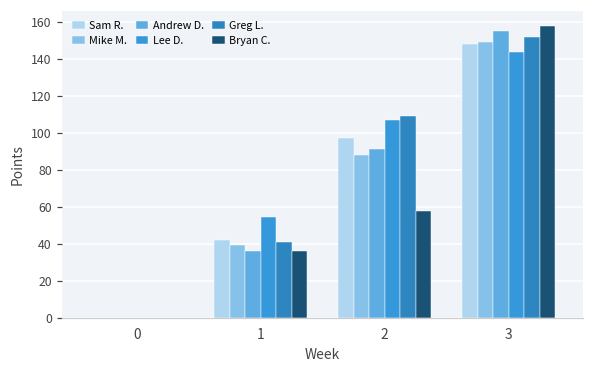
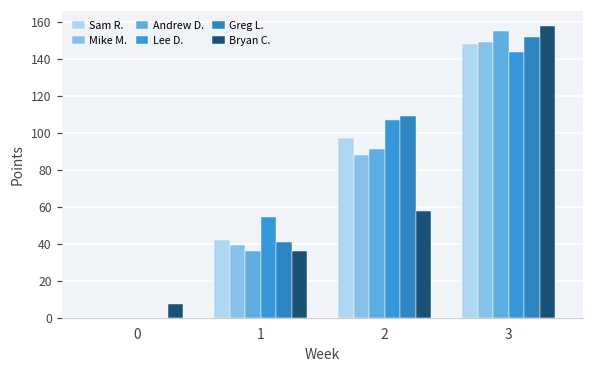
  {
    "Bryan C.": {
-     "0": 0,
+     "0": 8,
      "1": 36,
      "2": 58,
      "3": 158
    }
  }
